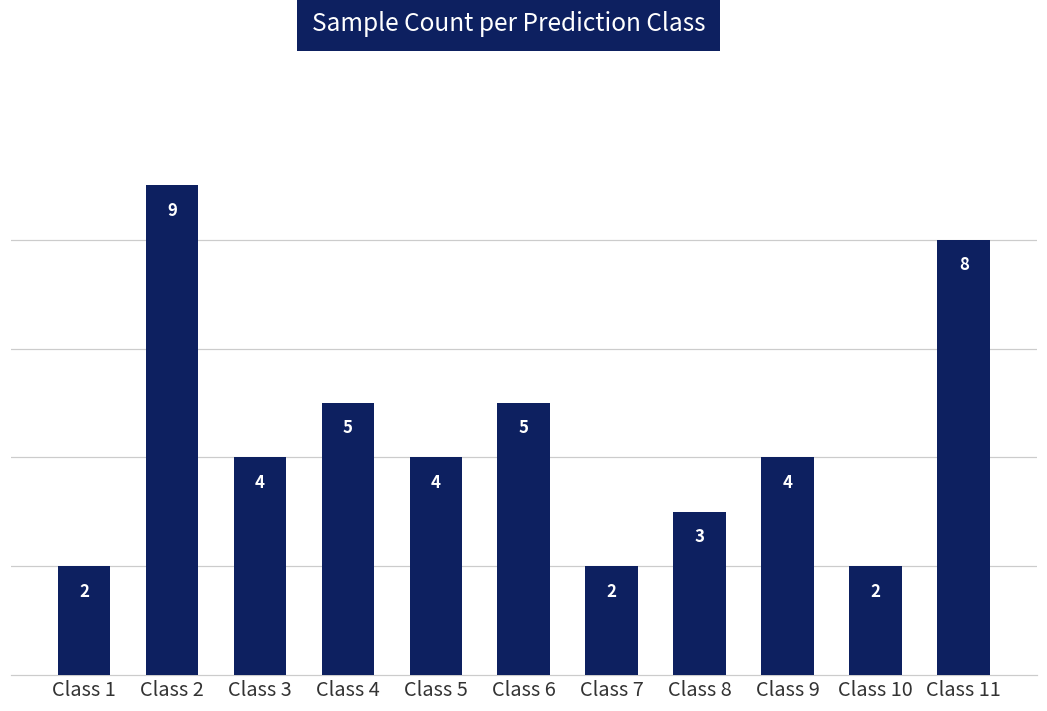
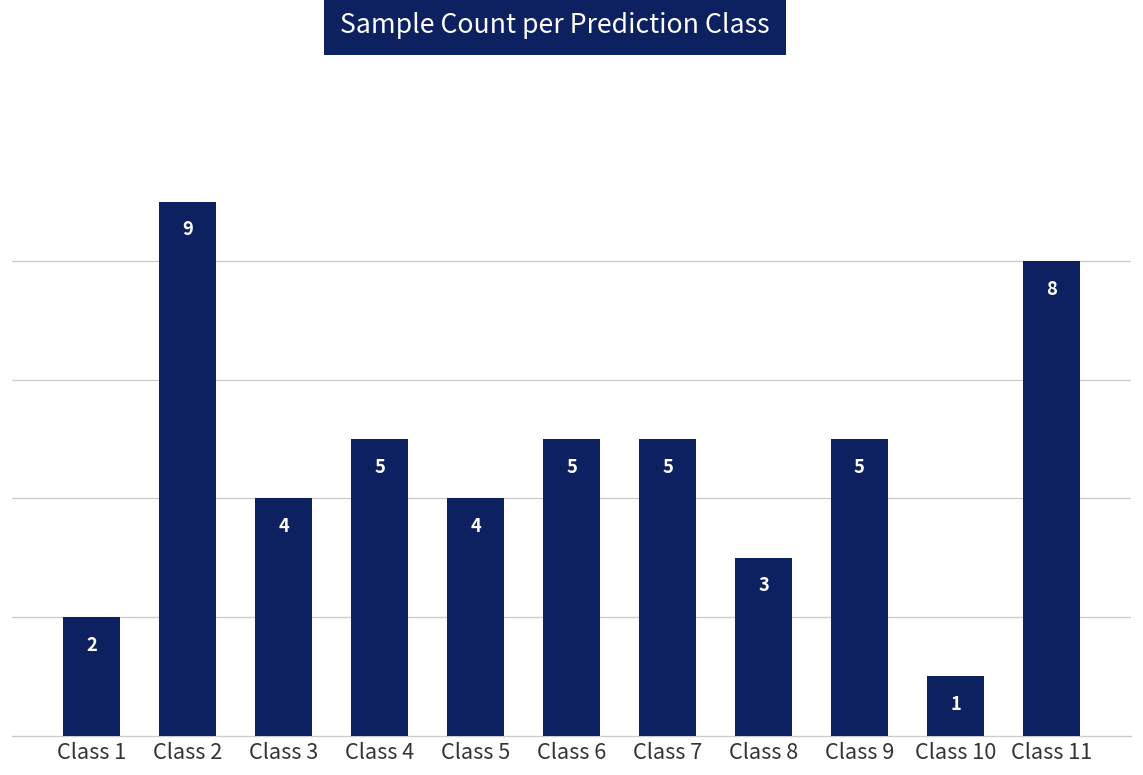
  {
    "Class 1": 2,
    "Class 2": 9,
    "Class 3": 4,
    "Class 4": 5,
    "Class 5": 4,
    "Class 6": 5,
-   "Class 7": 2,
+   "Class 7": 5,
    "Class 8": 3,
-   "Class 9": 4,
-   "Class 10": 2,
+   "Class 9": 5,
+   "Class 10": 1,
    "Class 11": 8
  }
